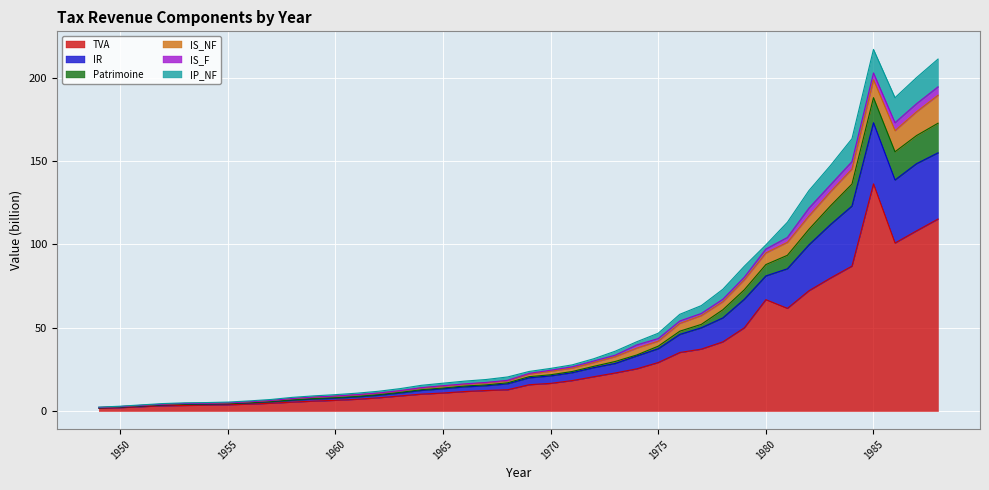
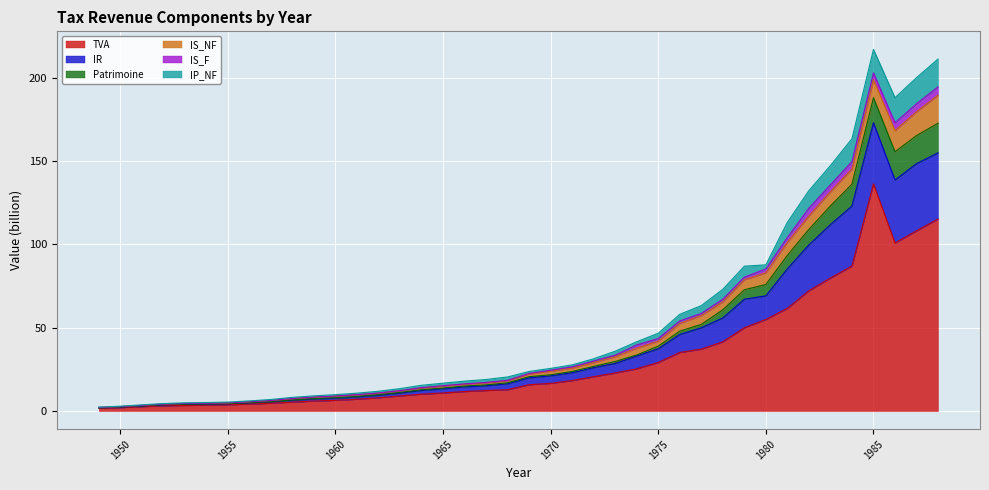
  {
    "TVA": {
      "1965": 11,
      "1970": 17,
      "1975": 29,
-     "1980": 67,
+     "1980": 55,
      "1985": 136
    },
    "IR": {
      "1975": 8,
      "1980": 14,
      "1985": 37
    },
    "Patrimoine": {
      "1975": 2,
      "1980": 7,
      "1985": 15
    },
    "IS_NF": {
      "1975": 3,
      "1980": 7,
      "1985": 11
    },
    "IS_F": {
      "1975": 2,
      "1980": 2,
      "1985": 4
    },
    "IP_NF": {
      "1975": 3,
      "1980": 2,
      "1985": 14
    }
  }
